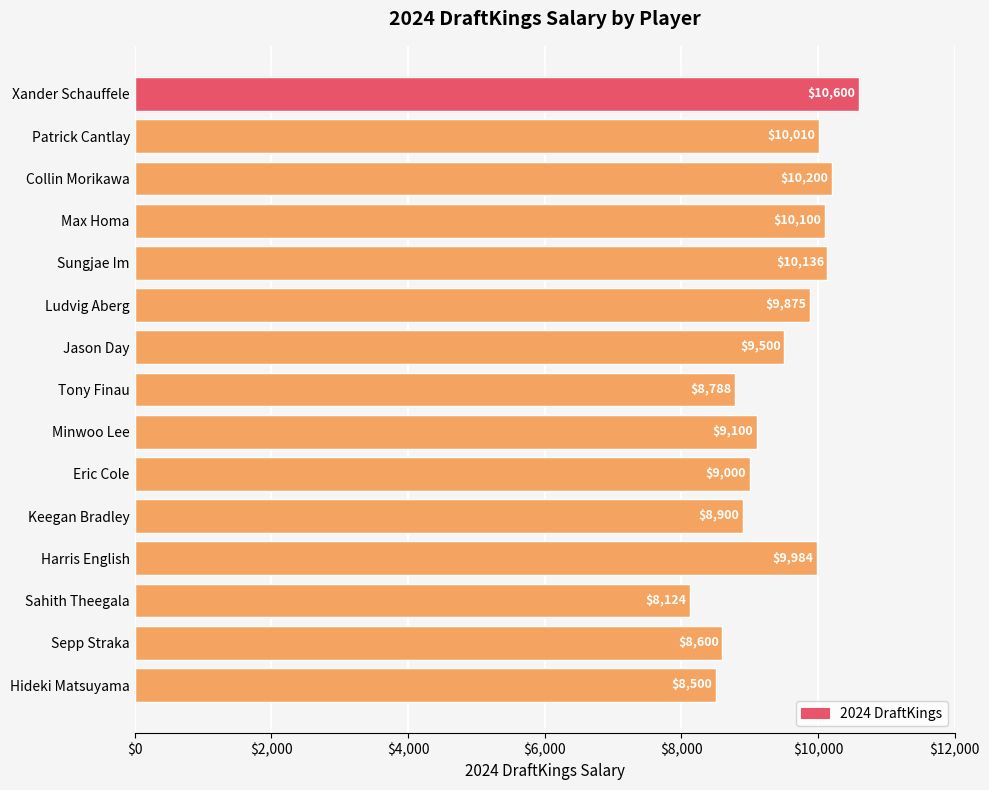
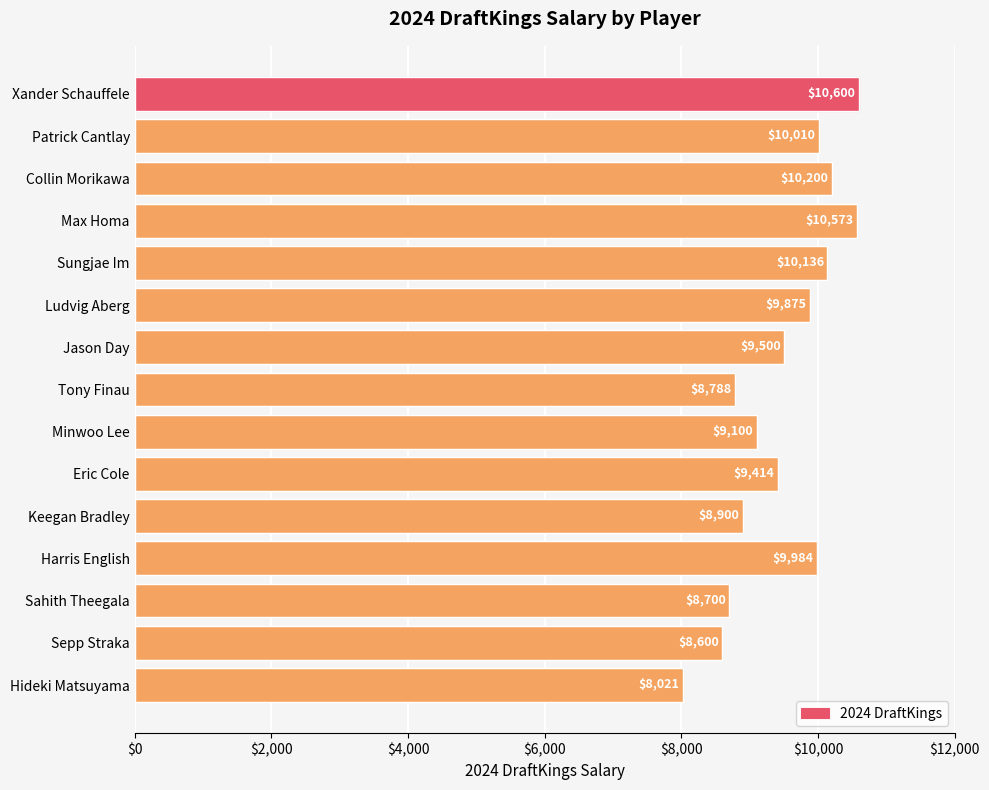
  {
    "Xander Schauffele": "$10,600",
    "Patrick Cantlay": "$10,010",
    "Collin Morikawa": "$10,200",
-   "Max Homa": "$10,100",
+   "Max Homa": "$10,573",
    "Sungjae Im": "$10,136",
    "Ludvig Aberg": "$9,875",
    "Jason Day": "$9,500",
    "Tony Finau": "$8,788",
    "Minwoo Lee": "$9,100",
-   "Eric Cole": "$9,000",
+   "Eric Cole": "$9,414",
    "Keegan Bradley": "$8,900",
    "Harris English": "$9,984",
-   "Sahith Theegala": "$8,124",
+   "Sahith Theegala": "$8,700",
    "Sepp Straka": "$8,600",
-   "Hideki Matsuyama": "$8,500"
+   "Hideki Matsuyama": "$8,021"
  }
